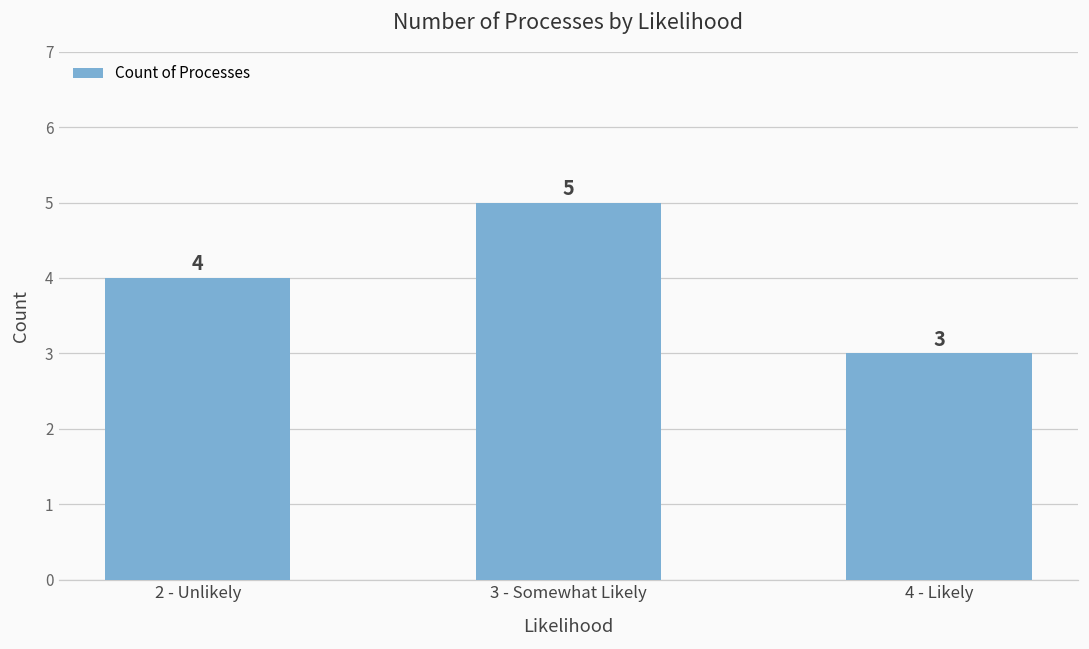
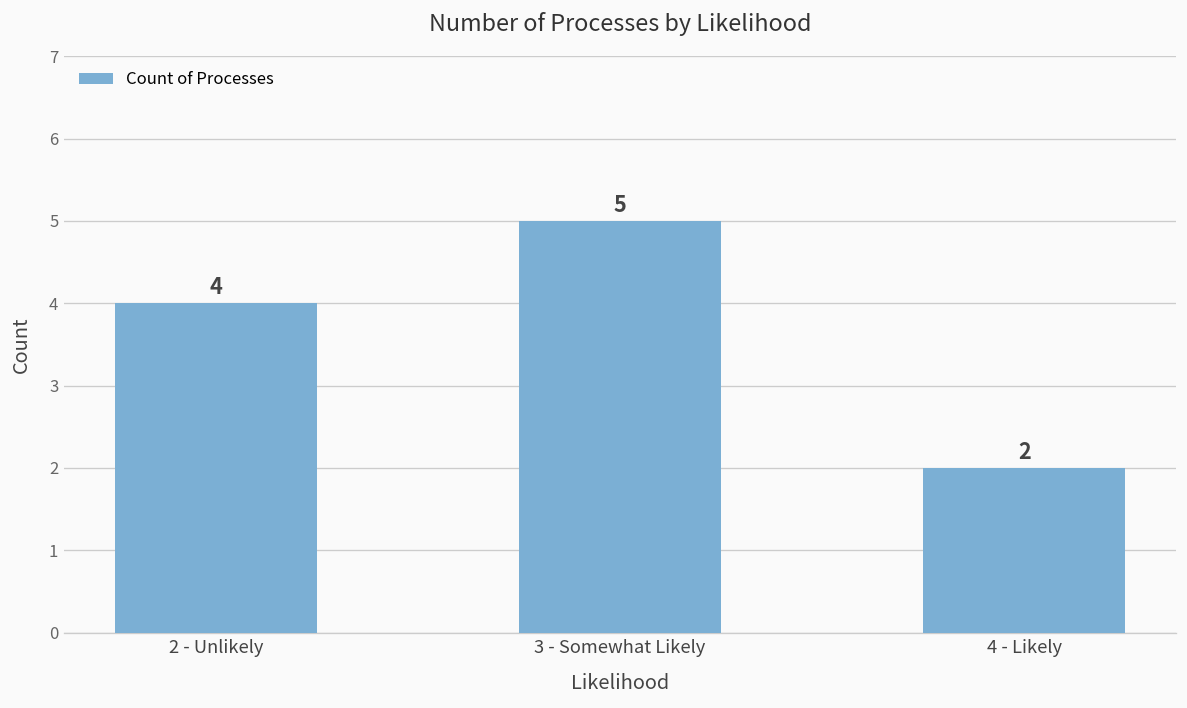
  {
    "2 - Unlikely": 4,
    "3 - Somewhat Likely": 5,
-   "4 - Likely": 3
+   "4 - Likely": 2
  }
